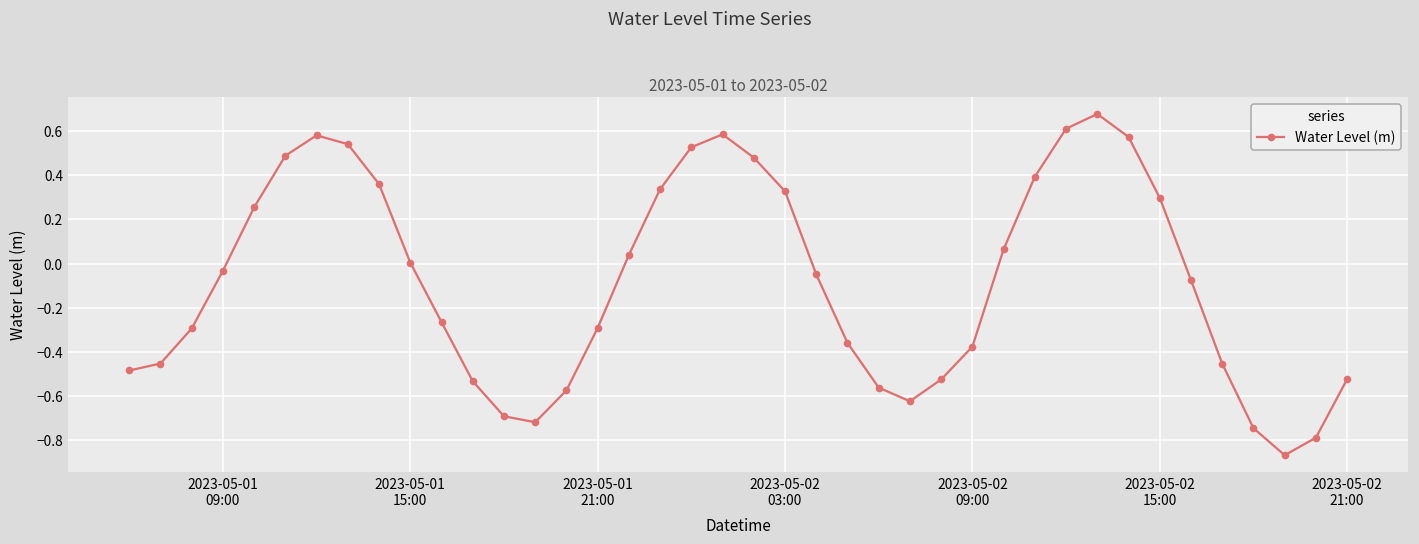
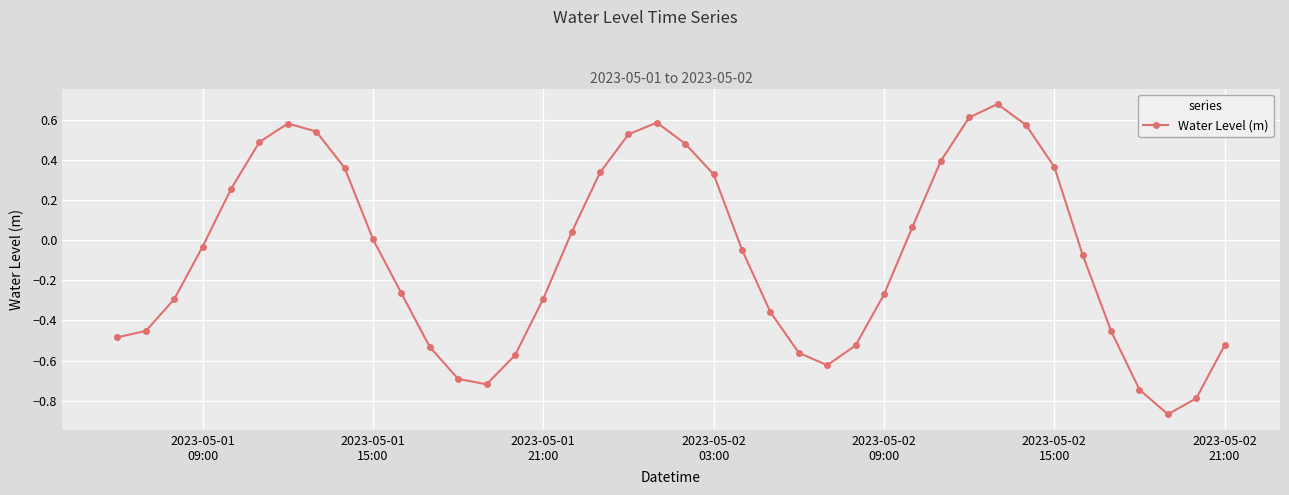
  {
    "2023-05-01 09:00": -0.03,
    "2023-05-01 15:00": 0.00,
    "2023-05-01 21:00": -0.29,
    "2023-05-02 03:00": 0.33,
-   "2023-05-02 09:00": -0.38,
-   "2023-05-02 15:00": 0.30,
+   "2023-05-02 09:00": -0.27,
+   "2023-05-02 15:00": 0.36,
    "2023-05-02 21:00": -0.52
  }
